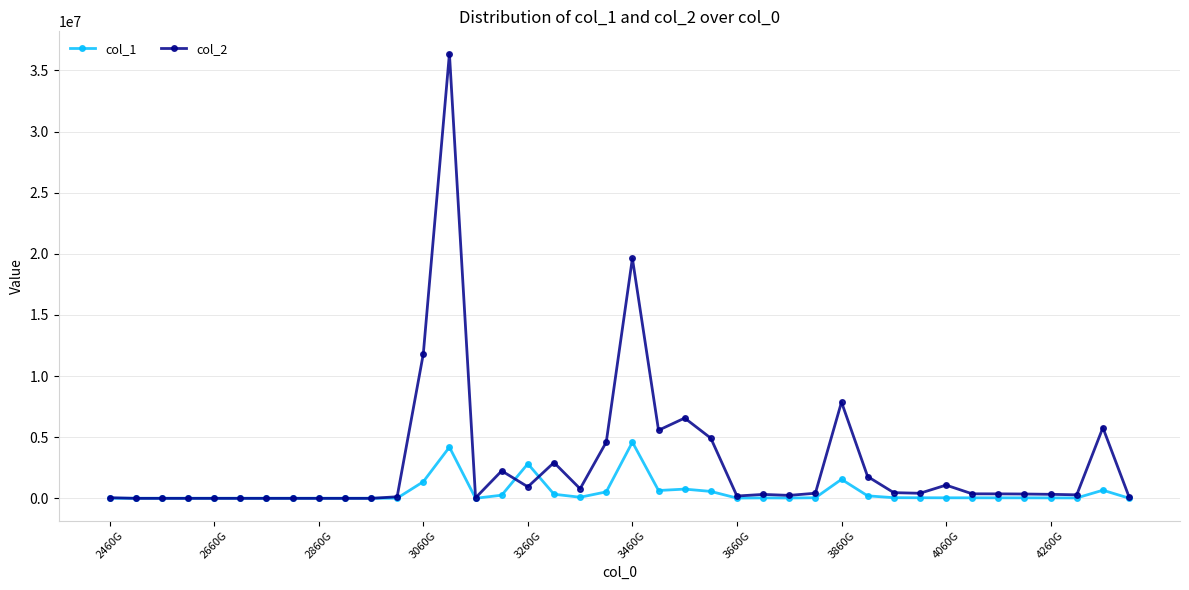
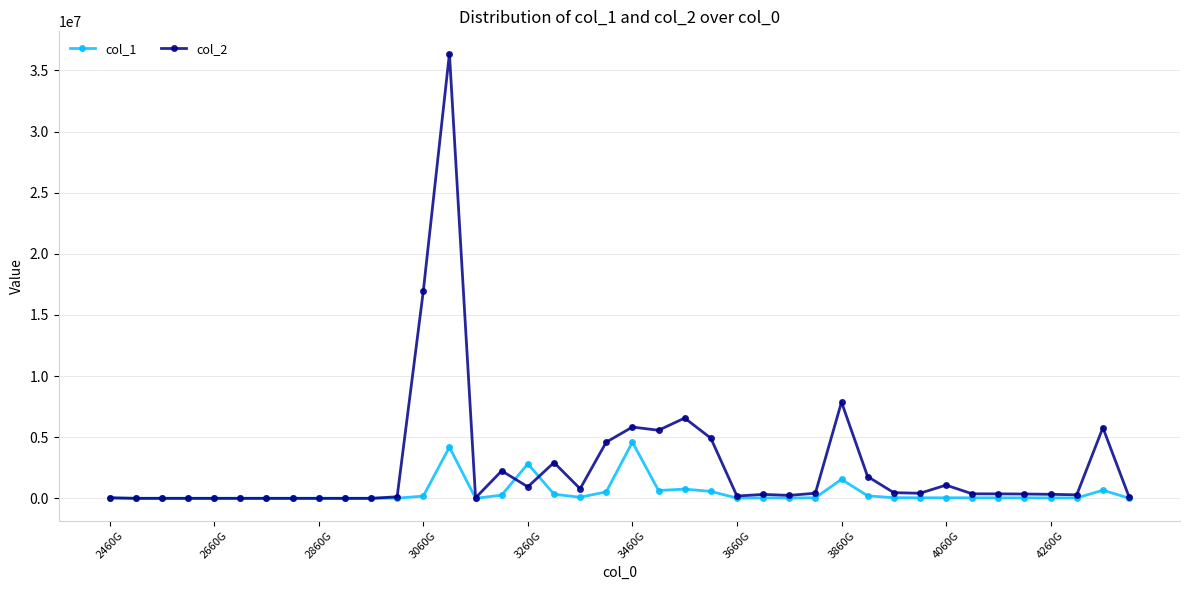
  {
    "col_1": {
-     "3060G": 1400000,
+     "3060G": 200000,
      "3260G": 2800000,
      "3460G": 4600000,
      "3860G": 1600000,
      "4060G": 0,
      "4260G": 0
    },
    "col_2": {
-     "3060G": 11800000,
+     "3060G": 16900000,
      "3260G": 900000,
-     "3460G": 19600000,
+     "3460G": 5800000,
      "3860G": 7900000,
      "4060G": 1100000,
      "4260G": 300000
    }
  }
